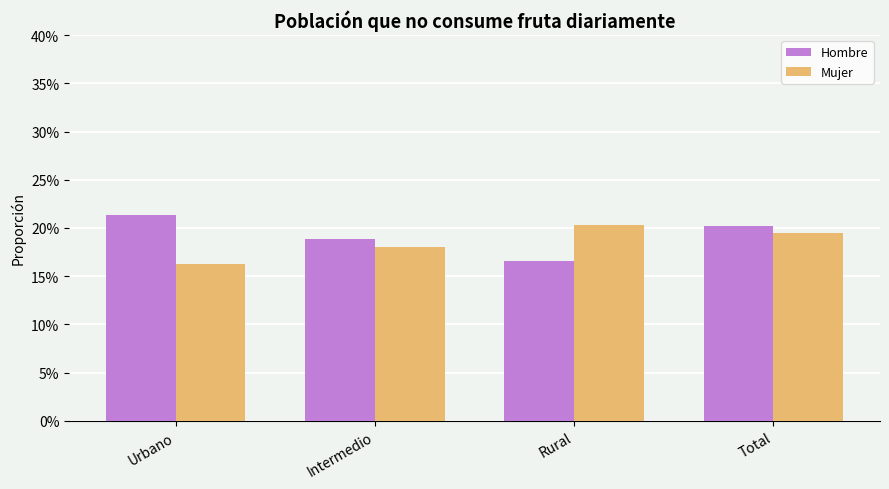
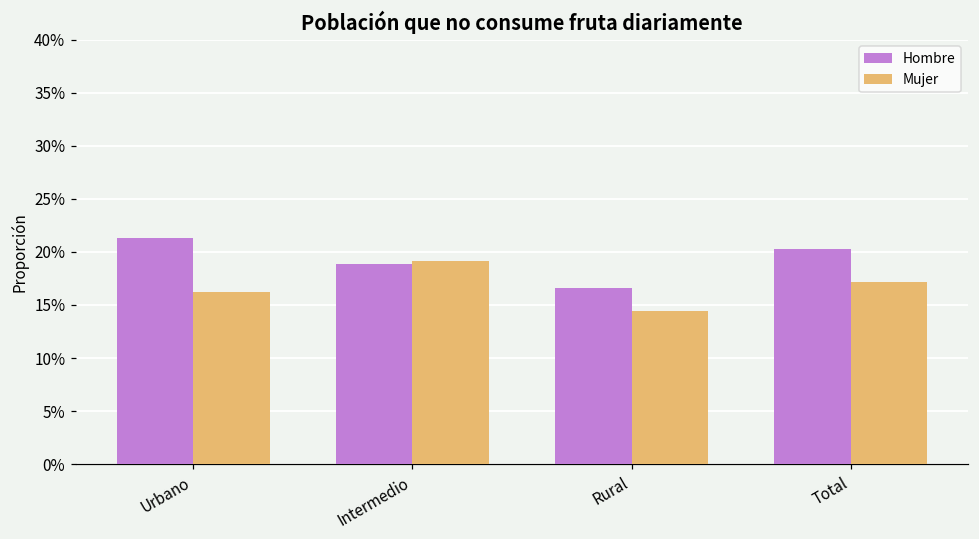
  {
    "Hombre": {
      "Urbano": "21%",
      "Intermedio": "19%",
      "Rural": "17%",
      "Total": "20%"
    },
    "Mujer": {
      "Urbano": "16%",
-     "Intermedio": "18%",
-     "Rural": "20%",
-     "Total": "19%"
+     "Intermedio": "19%",
+     "Rural": "14%",
+     "Total": "17%"
    }
  }
